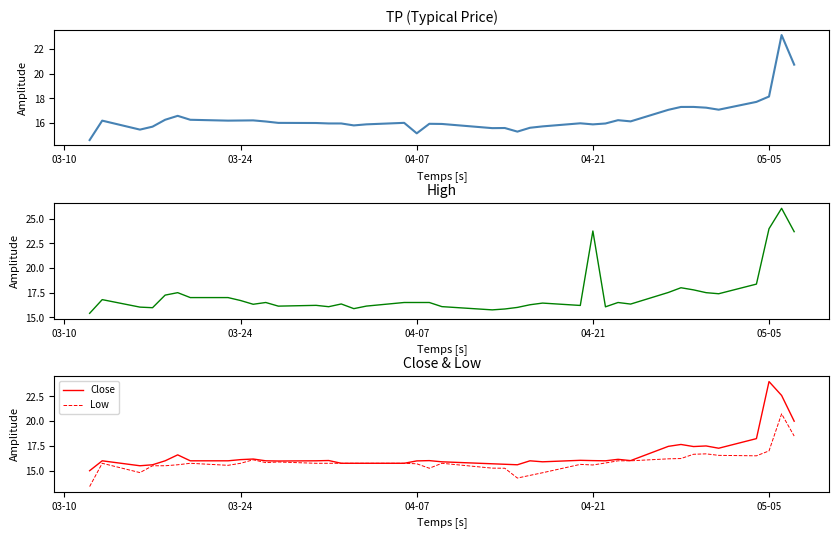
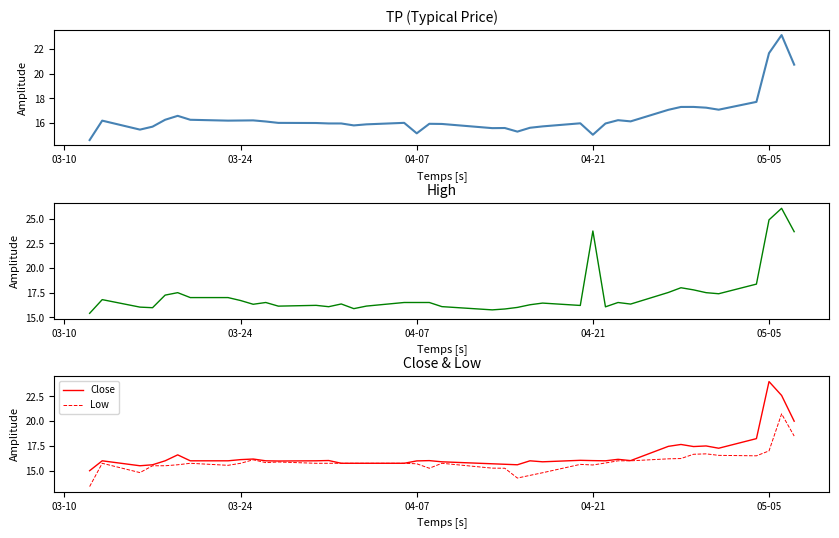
  {
    "TP (Typical Price)": {
      "03-24": 16.2,
      "04-07": 15.1,
-     "04-21": 15.9,
-     "05-05": 18.1
+     "04-21": 15.0,
+     "05-05": 21.7
    },
    "High": {
      "03-24": 17,
      "04-07": 17,
      "04-21": 24,
-     "05-05": 24
+     "05-05": 25
    }
  }
